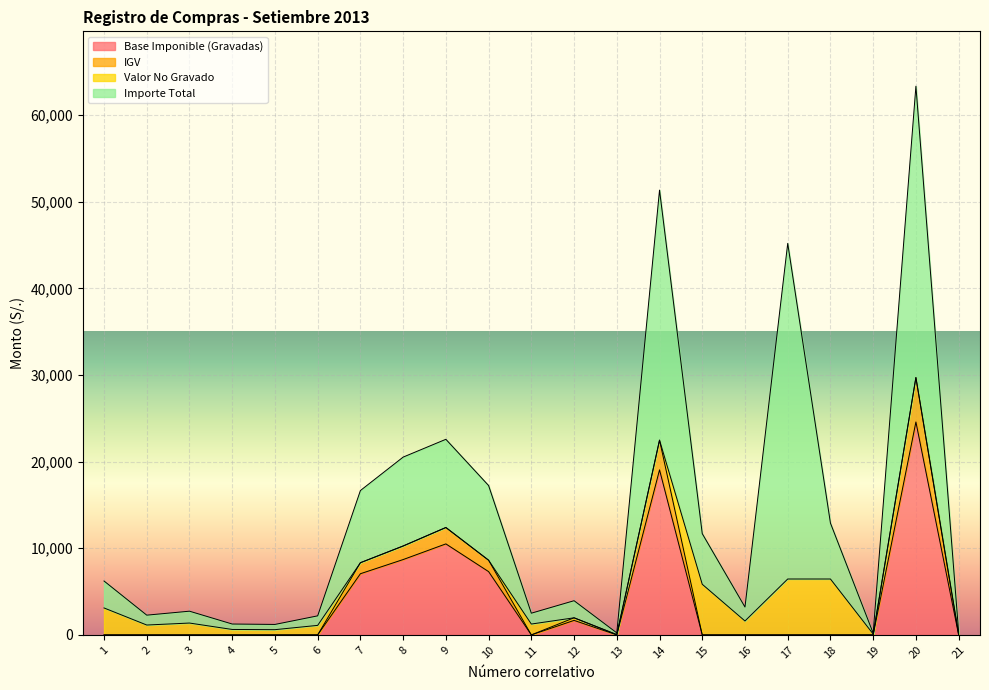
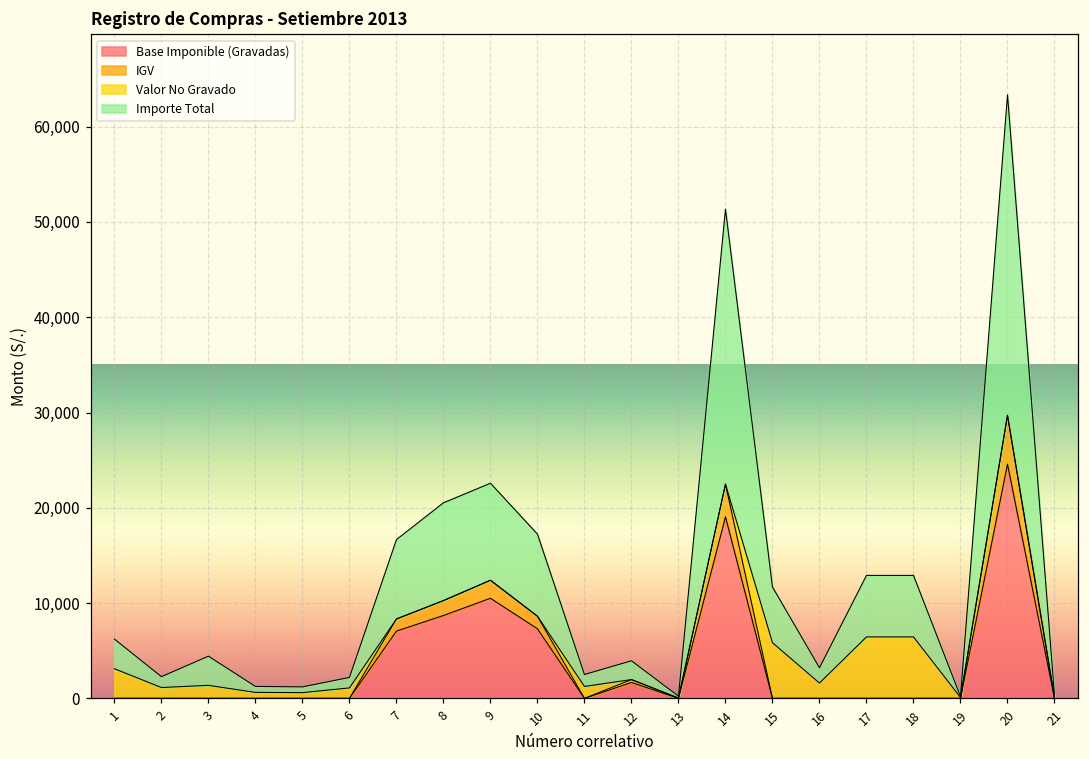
  {
    "Base Imponible (Gravadas)": {
      "7": "7,000",
      "8": "9,000",
      "9": "11,000",
      "10": "7,000",
      "12": "2,000",
      "14": "19,000",
      "20": "25,000"
    },
    "Importe Total": {
      "1": "3,000",
      "2": "1,000",
-     "3": "1,000",
+     "3": "3,000",
      "4": "1,000",
      "5": "1,000",
      "6": "1,000",
      "7": "8,000",
      "8": "10,000",
      "9": "10,000",
      "10": "9,000",
      "11": "1,000",
      "12": "2,000",
      "14": "29,000",
      "15": "6,000",
      "16": "2,000",
-     "17": "39,000",
+     "17": "6,000",
      "18": "6,000",
      "20": "34,000"
    }
  }
